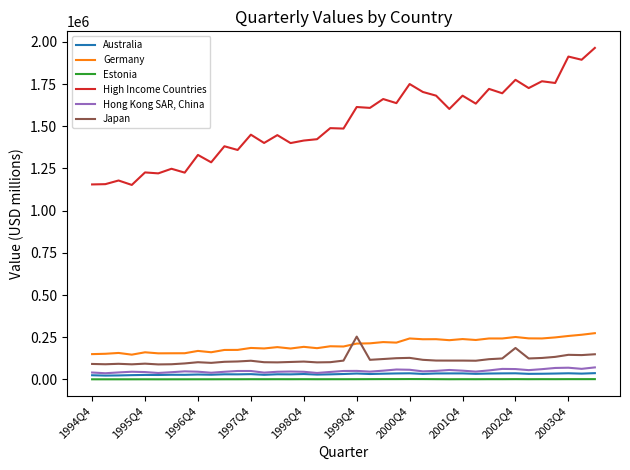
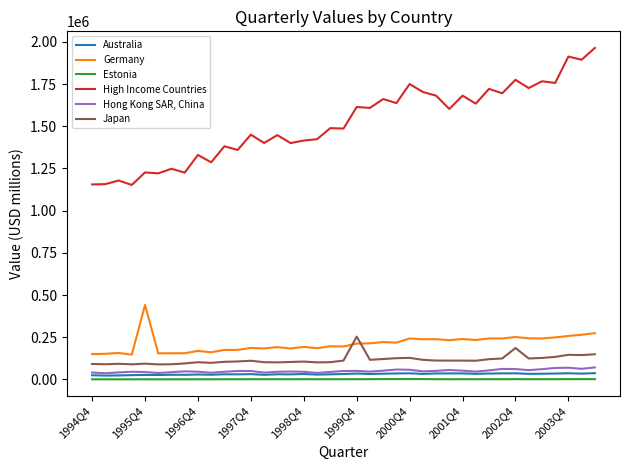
  {
    "Australia": {
      "1994Q4": 20000,
      "1995Q4": 30000,
      "1996Q4": 30000,
      "1997Q4": 30000,
      "1999Q4": 40000,
      "2000Q4": 40000,
      "2001Q4": 40000,
      "2002Q4": 40000,
      "2003Q4": 40000
    },
    "Germany": {
      "1994Q4": 150000,
-     "1995Q4": 160000,
+     "1995Q4": 440000,
      "1996Q4": 170000,
      "1997Q4": 190000,
      "1998Q4": 190000,
      "1999Q4": 210000,
      "2000Q4": 240000,
      "2001Q4": 240000,
      "2002Q4": 250000,
      "2003Q4": 260000
    },
    "Estonia": {
      "1994Q4": 0,
      "1995Q4": 0,
      "1996Q4": 0,
      "1997Q4": 0,
      "1998Q4": 0,
      "1999Q4": 0,
      "2000Q4": 0,
      "2001Q4": 0,
      "2002Q4": 0,
      "2003Q4": 0
    },
    "High Income Countries": {
      "1994Q4": 1160000,
      "1995Q4": 1230000,
      "1996Q4": 1330000,
      "1997Q4": 1450000,
      "1998Q4": 1420000,
      "1999Q4": 1610000,
      "2000Q4": 1750000,
      "2001Q4": 1680000,
      "2002Q4": 1780000,
      "2003Q4": 1910000
    },
    "Hong Kong SAR, China": {
      "1994Q4": 40000,
      "1995Q4": 40000,
      "1996Q4": 50000,
      "1997Q4": 50000,
      "1999Q4": 50000,
      "2000Q4": 60000,
      "2001Q4": 50000,
      "2002Q4": 60000,
      "2003Q4": 70000
    },
    "Japan": {
      "1994Q4": 90000,
      "1995Q4": 90000,
      "1996Q4": 100000,
      "1997Q4": 110000,
      "1998Q4": 110000,
      "1999Q4": 250000,
      "2000Q4": 130000,
      "2001Q4": 110000,
      "2002Q4": 190000,
      "2003Q4": 150000
    }
  }
